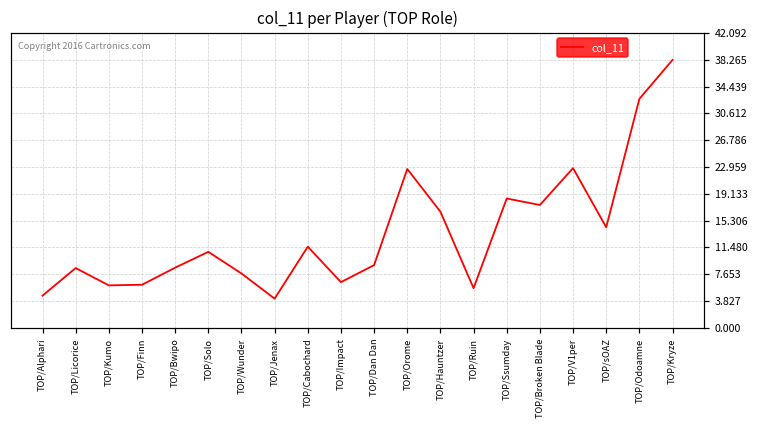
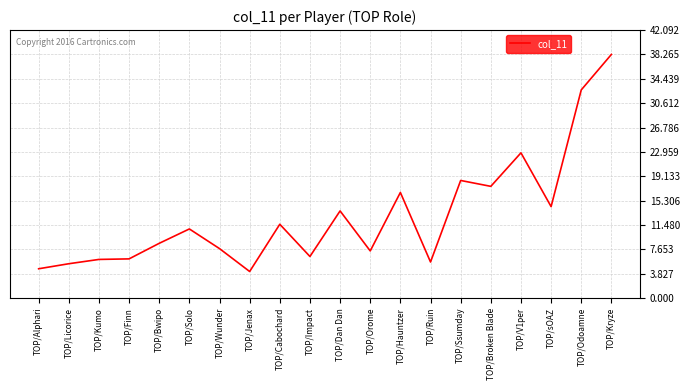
  {
    "TOP/Alphari": 5,
-   "TOP/Licorice": 9,
+   "TOP/Licorice": 5,
    "TOP/Kumo": 6,
    "TOP/Finn": 6,
    "TOP/Bwipo": 9,
    "TOP/Solo": 11,
    "TOP/Wunder": 8,
    "TOP/Jenax": 4,
    "TOP/Cabochard": 12,
    "TOP/Impact": 7,
-   "TOP/Dan Dan": 9,
-   "TOP/Orome": 23,
+   "TOP/Dan Dan": 14,
+   "TOP/Orome": 7,
    "TOP/Hauntzer": 17,
    "TOP/Ruin": 6,
    "TOP/Ssumday": 18,
    "TOP/Broken Blade": 18,
    "TOP/V1per": 23,
    "TOP/sOAZ": 14,
    "TOP/Odoamne": 33,
    "TOP/Kryze": 38
  }
